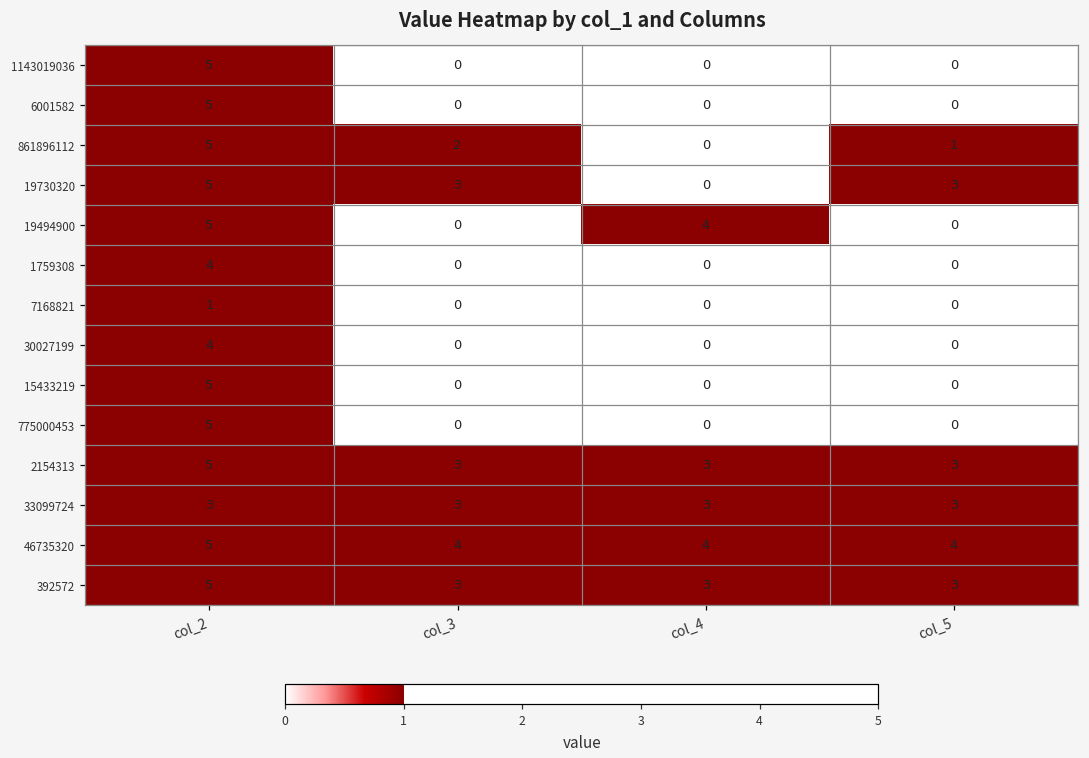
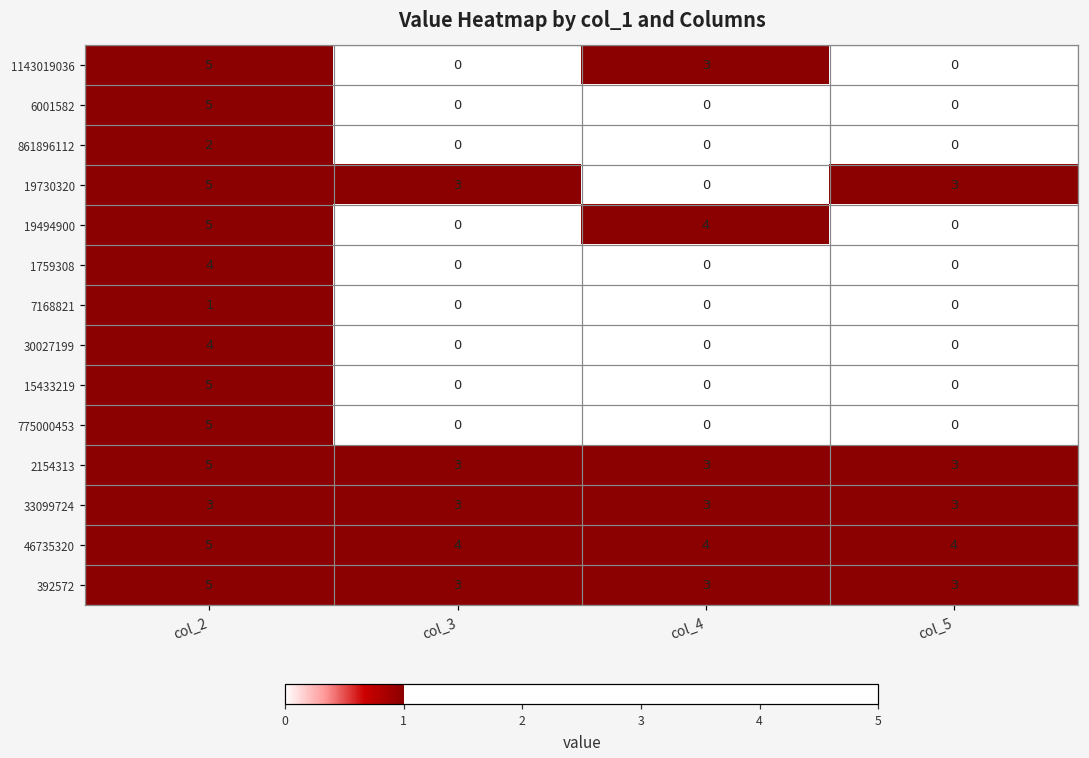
  {
    "1143019036": {
      "col_2": 5,
      "col_3": 0,
-     "col_4": 0,
+     "col_4": 3,
      "col_5": 0
    },
    "6001582": {
      "col_2": 5,
      "col_3": 0,
      "col_4": 0,
      "col_5": 0
    },
    "861896112": {
-     "col_2": 5,
-     "col_3": 2,
+     "col_2": 2,
+     "col_3": 0,
      "col_4": 0,
-     "col_5": 1
+     "col_5": 0
    },
    "19730320": {
      "col_2": 5,
      "col_3": 3,
      "col_4": 0,
      "col_5": 3
    },
    "19494900": {
      "col_2": 5,
      "col_3": 0,
      "col_4": 4,
      "col_5": 0
    },
    "1759308": {
      "col_2": 4,
      "col_3": 0,
      "col_4": 0,
      "col_5": 0
    },
    "7168821": {
      "col_2": 1,
      "col_3": 0,
      "col_4": 0,
      "col_5": 0
    },
    "30027199": {
      "col_2": 4,
      "col_3": 0,
      "col_4": 0,
      "col_5": 0
    },
    "15433219": {
      "col_2": 5,
      "col_3": 0,
      "col_4": 0,
      "col_5": 0
    },
    "775000453": {
      "col_2": 5,
      "col_3": 0,
      "col_4": 0,
      "col_5": 0
    },
    "2154313": {
      "col_2": 5,
      "col_3": 3,
      "col_4": 3,
      "col_5": 3
    },
    "33099724": {
      "col_2": 3,
      "col_3": 3,
      "col_4": 3,
      "col_5": 3
    },
    "46735320": {
      "col_2": 5,
      "col_3": 4,
      "col_4": 4,
      "col_5": 4
    },
    "392572": {
      "col_2": 5,
      "col_3": 3,
      "col_4": 3,
      "col_5": 3
    }
  }
